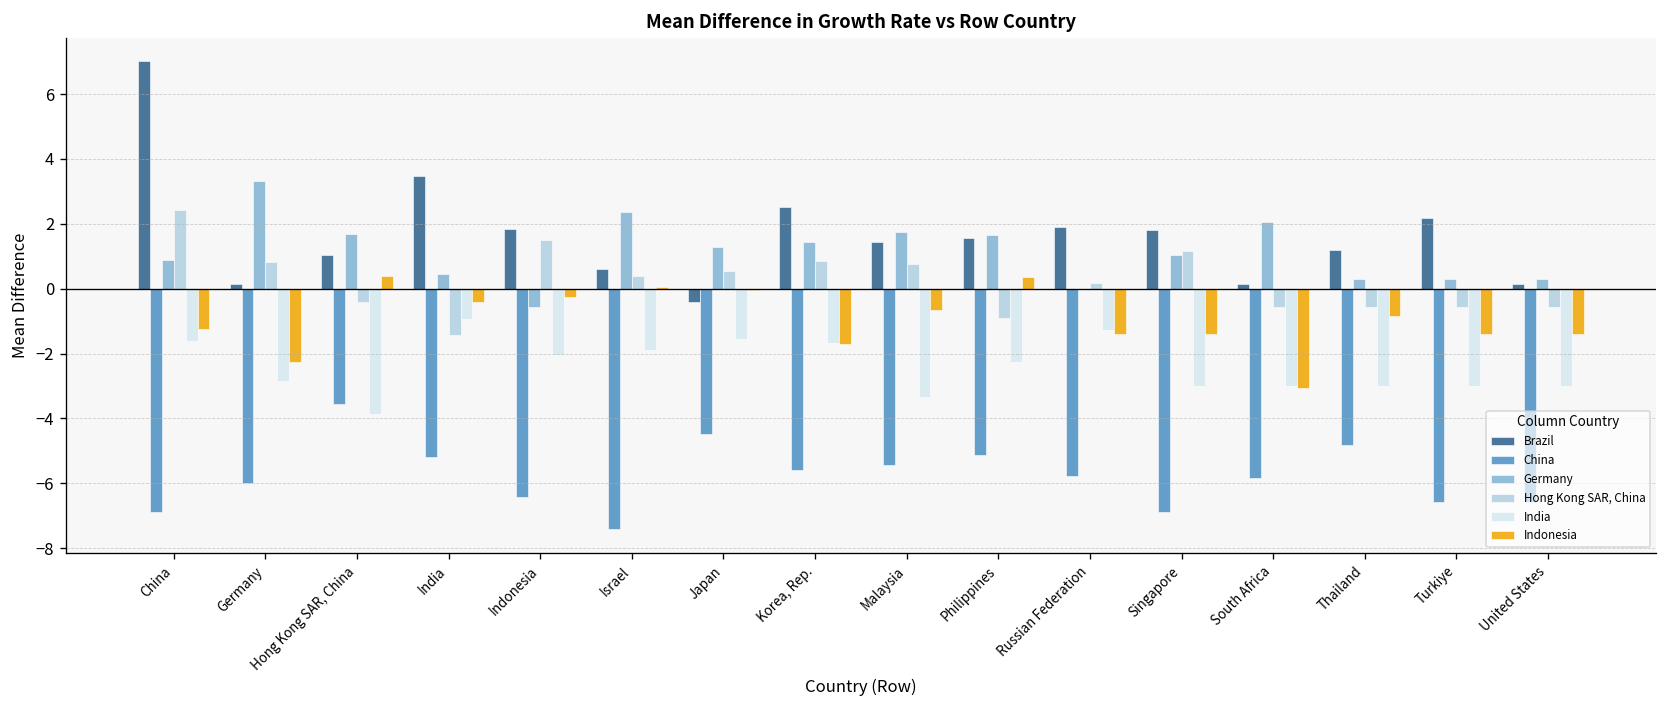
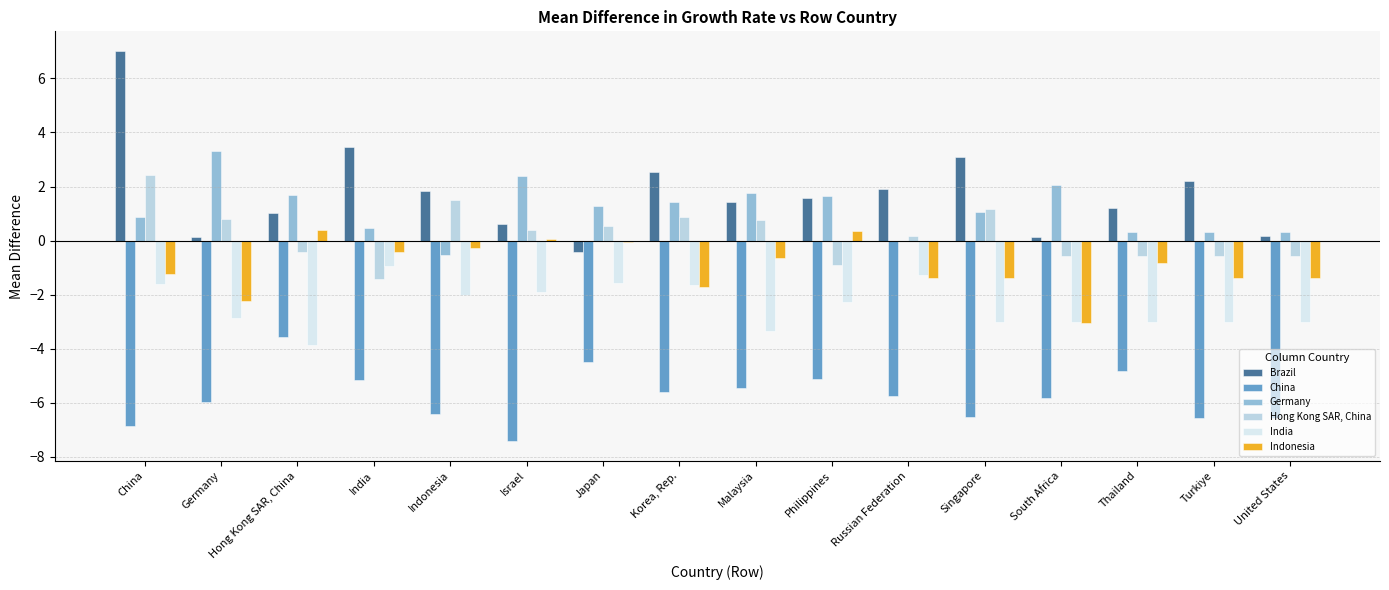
  {
    "Brazil": {
      "China": 7.0,
      "Germany": 0.1,
      "Hong Kong SAR, China": 1.0,
      "India": 3.5,
      "Indonesia": 1.8,
      "Israel": 0.6,
      "Japan": -0.4,
      "Korea, Rep.": 2.5,
      "Malaysia": 1.4,
      "Philippines": 1.6,
      "Russian Federation": 1.9,
-     "Singapore": 1.8,
+     "Singapore": 3.1,
      "South Africa": 0.1,
      "Thailand": 1.2,
      "Turkiye": 2.2,
      "United States": 0.2
    },
    "China": {
      "China": -6.9,
      "Germany": -6.0,
      "Hong Kong SAR, China": -3.6,
      "India": -5.2,
      "Indonesia": -6.4,
      "Israel": -7.4,
      "Japan": -4.5,
      "Korea, Rep.": -5.6,
      "Malaysia": -5.4,
      "Philippines": -5.1,
      "Russian Federation": -5.8,
-     "Singapore": -6.9,
+     "Singapore": -6.5,
      "South Africa": -5.8,
      "Thailand": -4.8,
      "Turkiye": -6.6
    },
    "Indonesia": {
      "China": -1.2,
      "Germany": -2.2,
      "Hong Kong SAR, China": 0.4,
      "India": -0.4,
      "Indonesia": -0.3,
      "Korea, Rep.": -1.7,
      "Malaysia": -0.7,
      "Philippines": 0.3,
      "Russian Federation": -1.4,
      "Singapore": -1.4,
      "South Africa": -3.1,
      "Thailand": -0.8,
      "Turkiye": -1.4,
      "United States": -1.4
    }
  }
